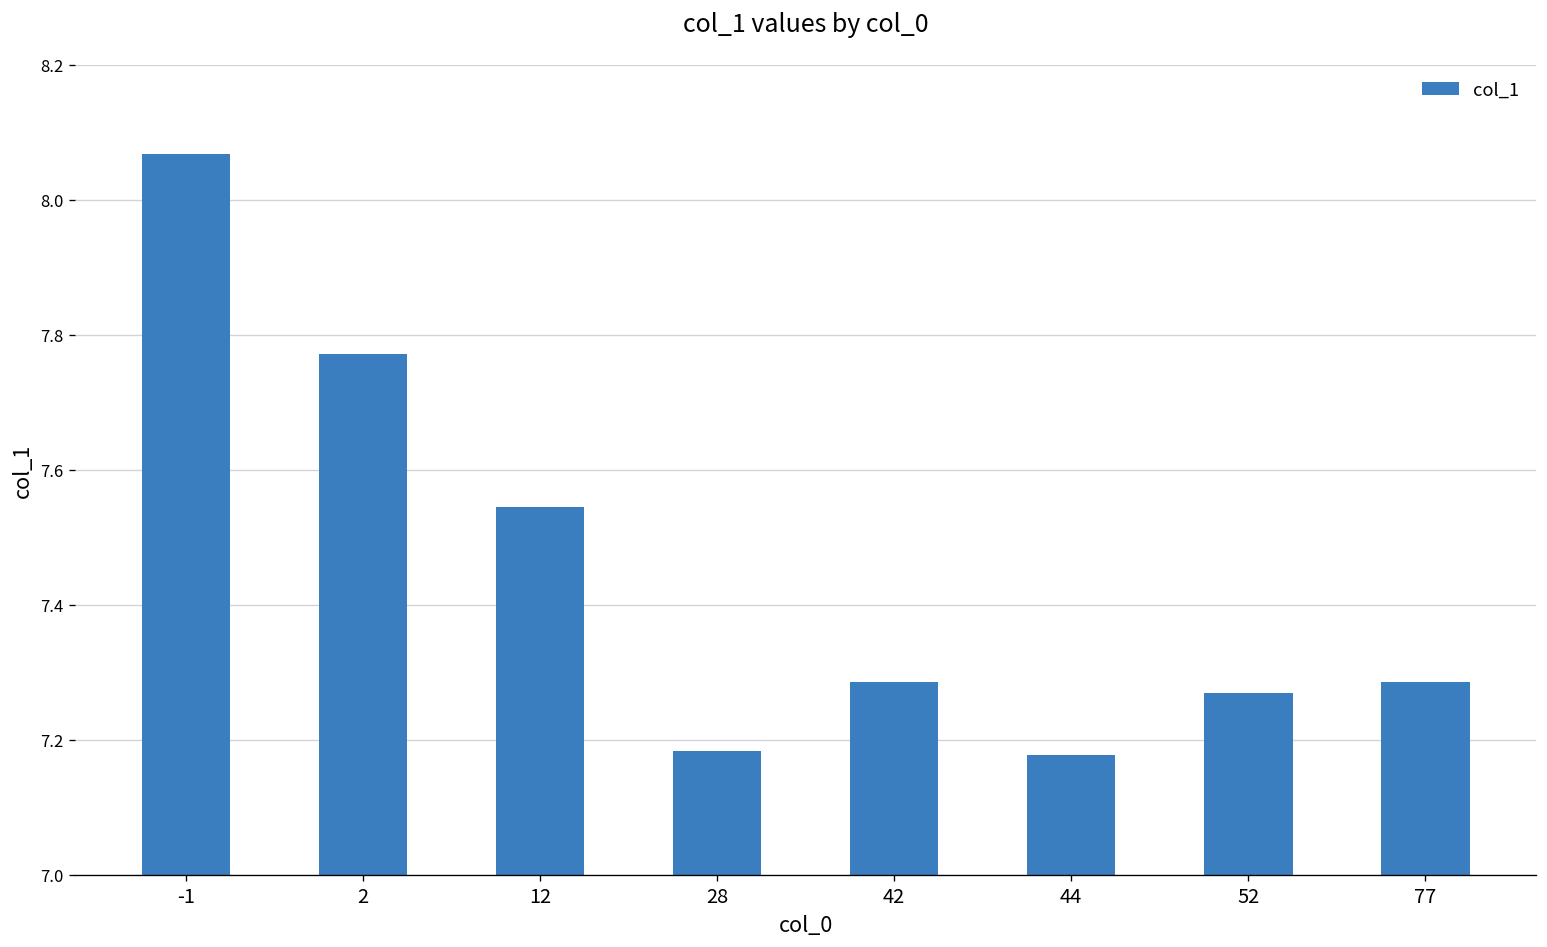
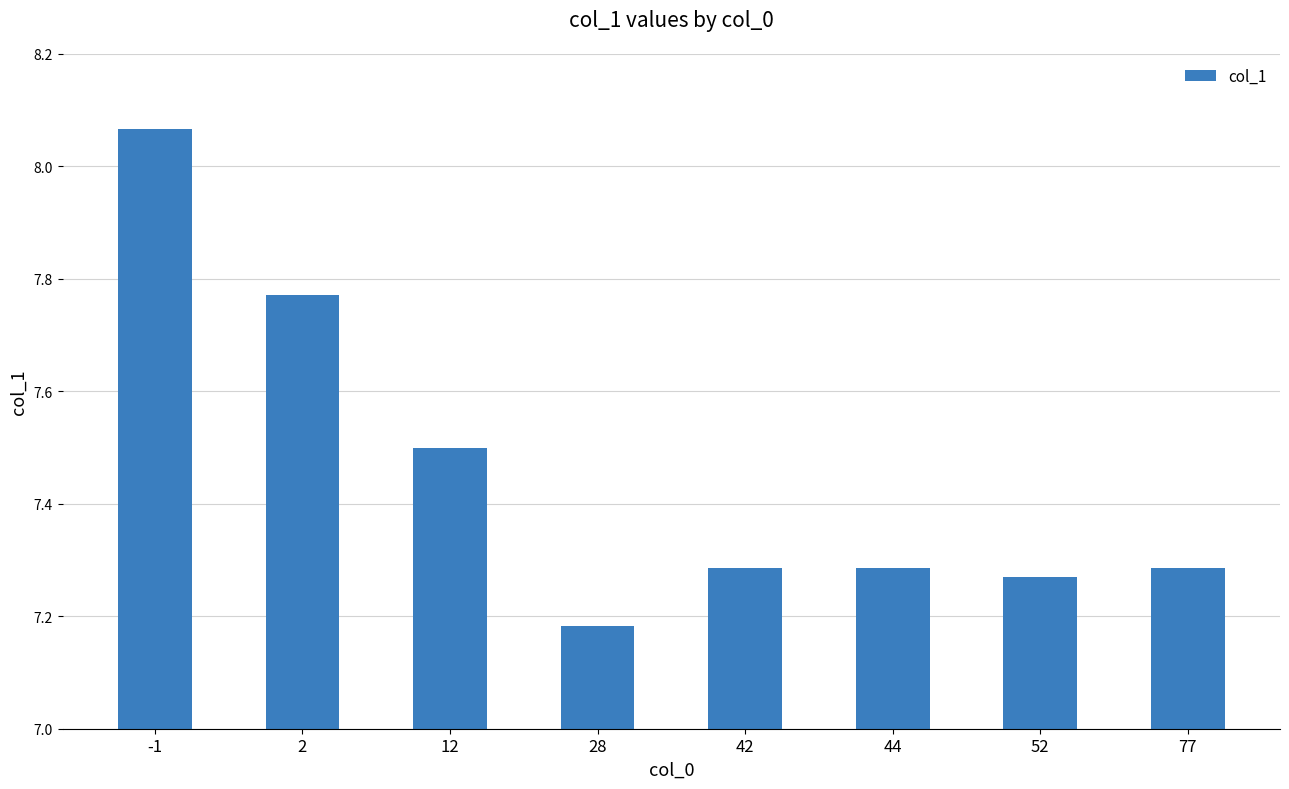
  {
    "-1": 8.07,
    "2": 7.77,
-   "12": 7.55,
+   "12": 7.50,
    "28": 7.18,
    "42": 7.29,
-   "44": 7.18,
+   "44": 7.29,
    "52": 7.27,
    "77": 7.29
  }
